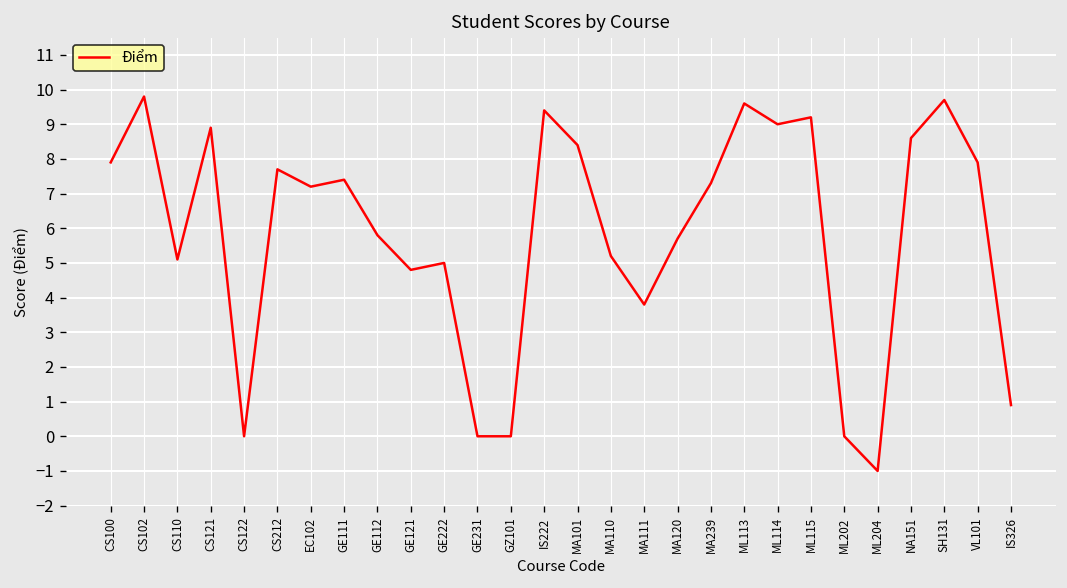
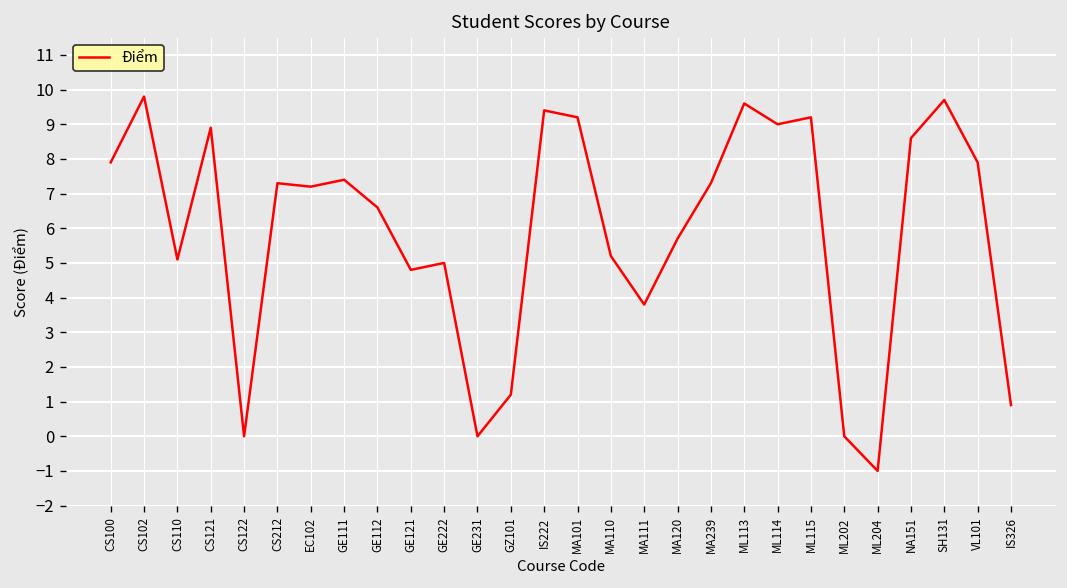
  {
    "CS100": 7.9,
    "CS102": 9.8,
    "CS110": 5.1,
    "CS121": 8.9,
    "CS122": 0.0,
-   "CS212": 7.7,
+   "CS212": 7.3,
    "EC102": 7.2,
    "GE111": 7.4,
-   "GE112": 5.8,
+   "GE112": 6.6,
    "GE121": 4.8,
    "GE222": 5.0,
    "GE231": 0.0,
-   "GZ101": 0.0,
+   "GZ101": 1.2,
    "IS222": 9.4,
-   "MA101": 8.4,
+   "MA101": 9.2,
    "MA110": 5.2,
    "MA111": 3.8,
    "MA120": 5.7,
    "MA239": 7.3,
    "ML113": 9.6,
    "ML114": 9.0,
    "ML115": 9.2,
    "ML202": 0.0,
    "ML204": -1.0,
    "NA151": 8.6,
    "SH131": 9.7,
    "VL101": 7.9,
    "IS326": 0.9
  }
